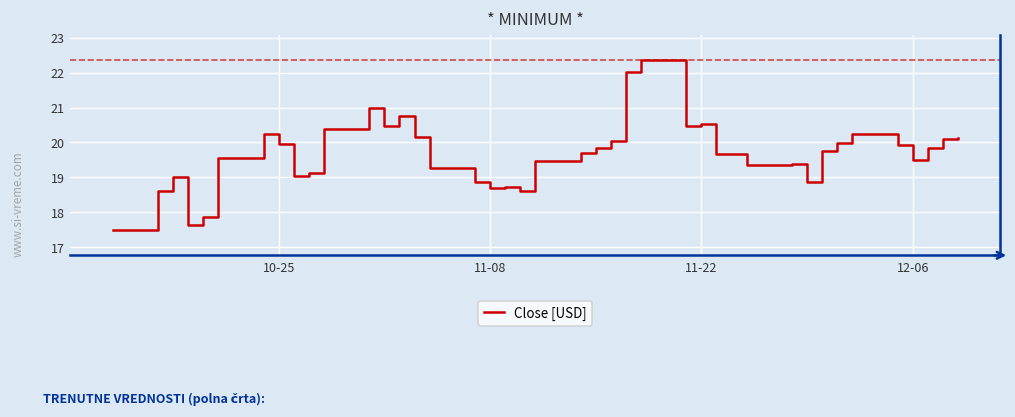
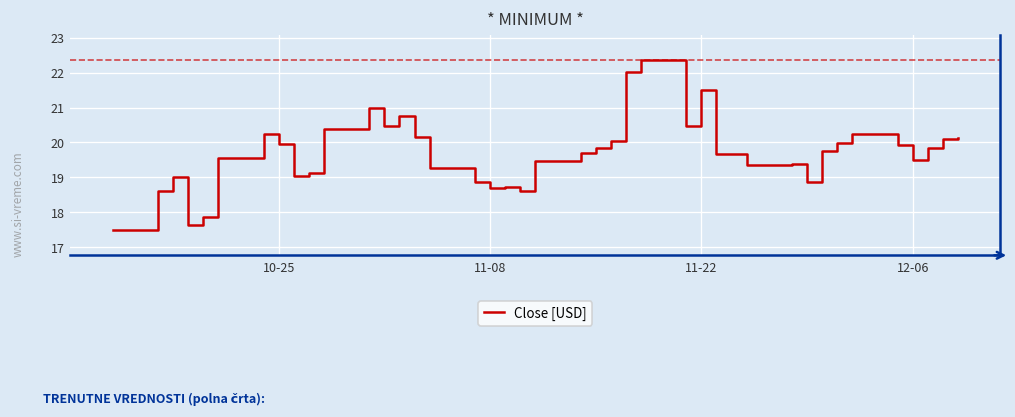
  {
    "10-25": 20.0,
    "11-08": 18.7,
-   "11-22": 20.5,
+   "11-22": 21.5,
    "12-06": 19.5
  }
